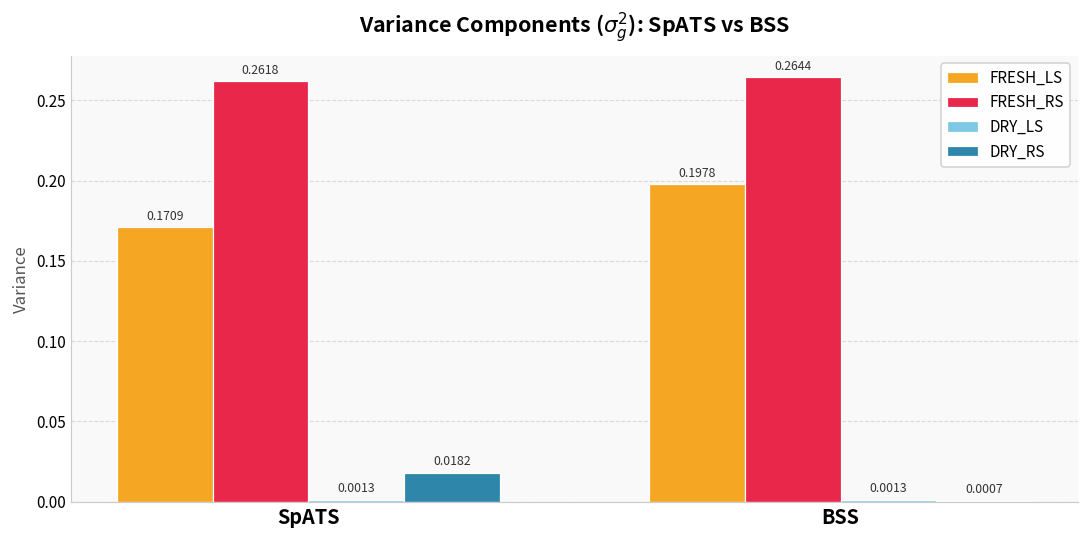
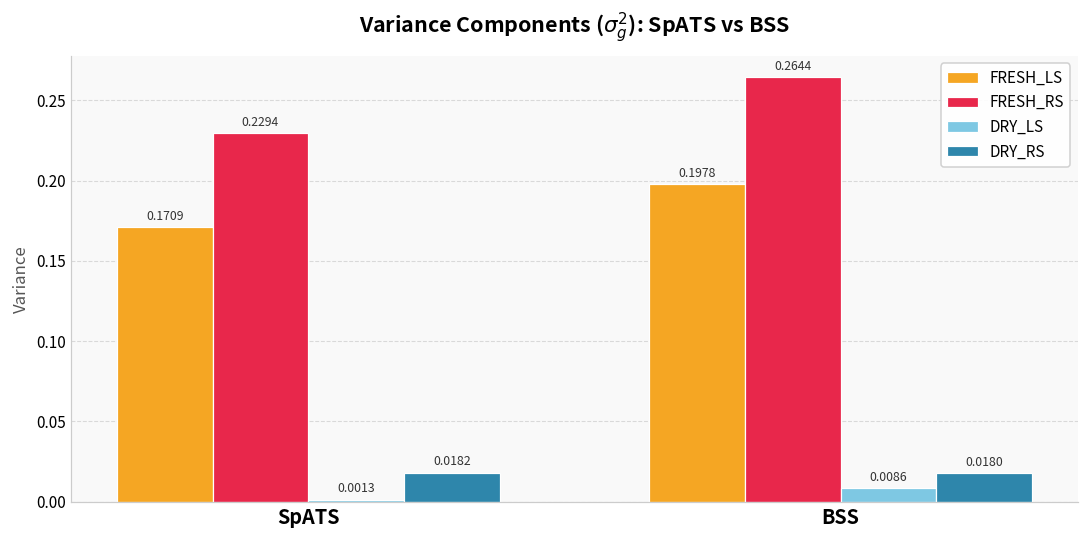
  {
    "FRESH_LS": {
      "SpATS": 0.1709,
      "BSS": 0.1978
    },
    "FRESH_RS": {
-     "SpATS": 0.2618,
+     "SpATS": 0.2294,
      "BSS": 0.2644
    },
    "DRY_LS": {
      "SpATS": 0.0013,
-     "BSS": 0.0013
+     "BSS": 0.0086
    },
    "DRY_RS": {
      "SpATS": 0.0182,
-     "BSS": 0.0007
+     "BSS": 0.0180
    }
  }
